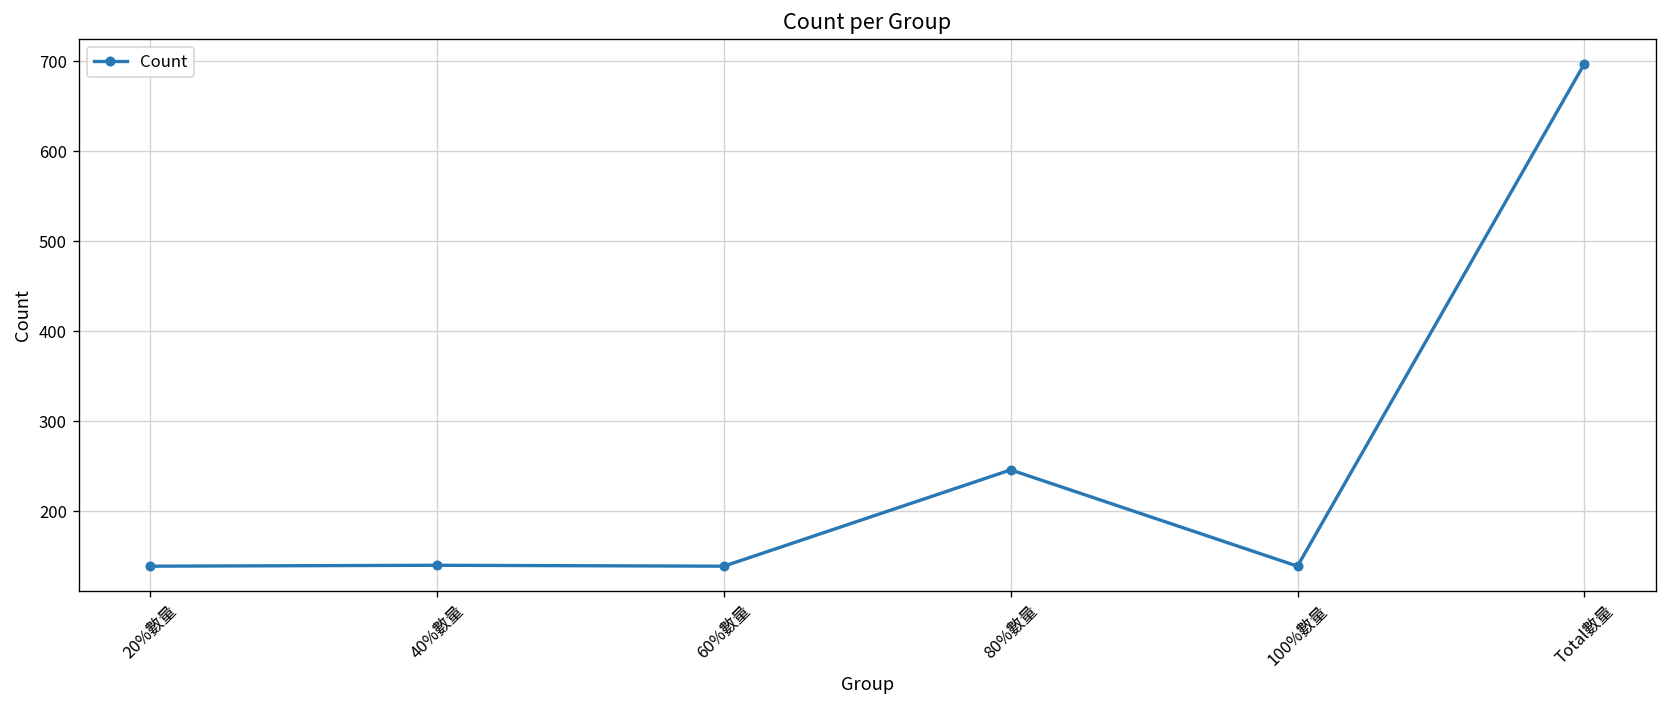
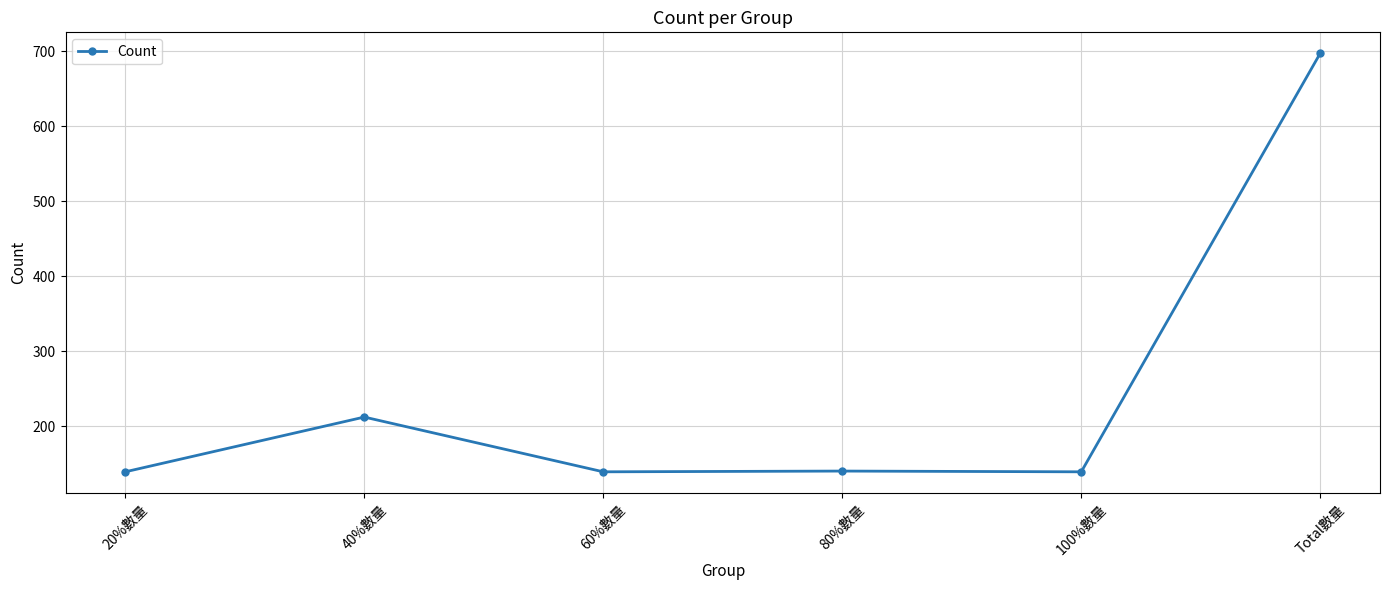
  {
    "20%數量": 140,
-   "40%數量": 140,
+   "40%數量": 210,
    "60%數量": 140,
-   "80%數量": 250,
+   "80%數量": 140,
    "100%數量": 140,
    "Total數量": 700
  }
